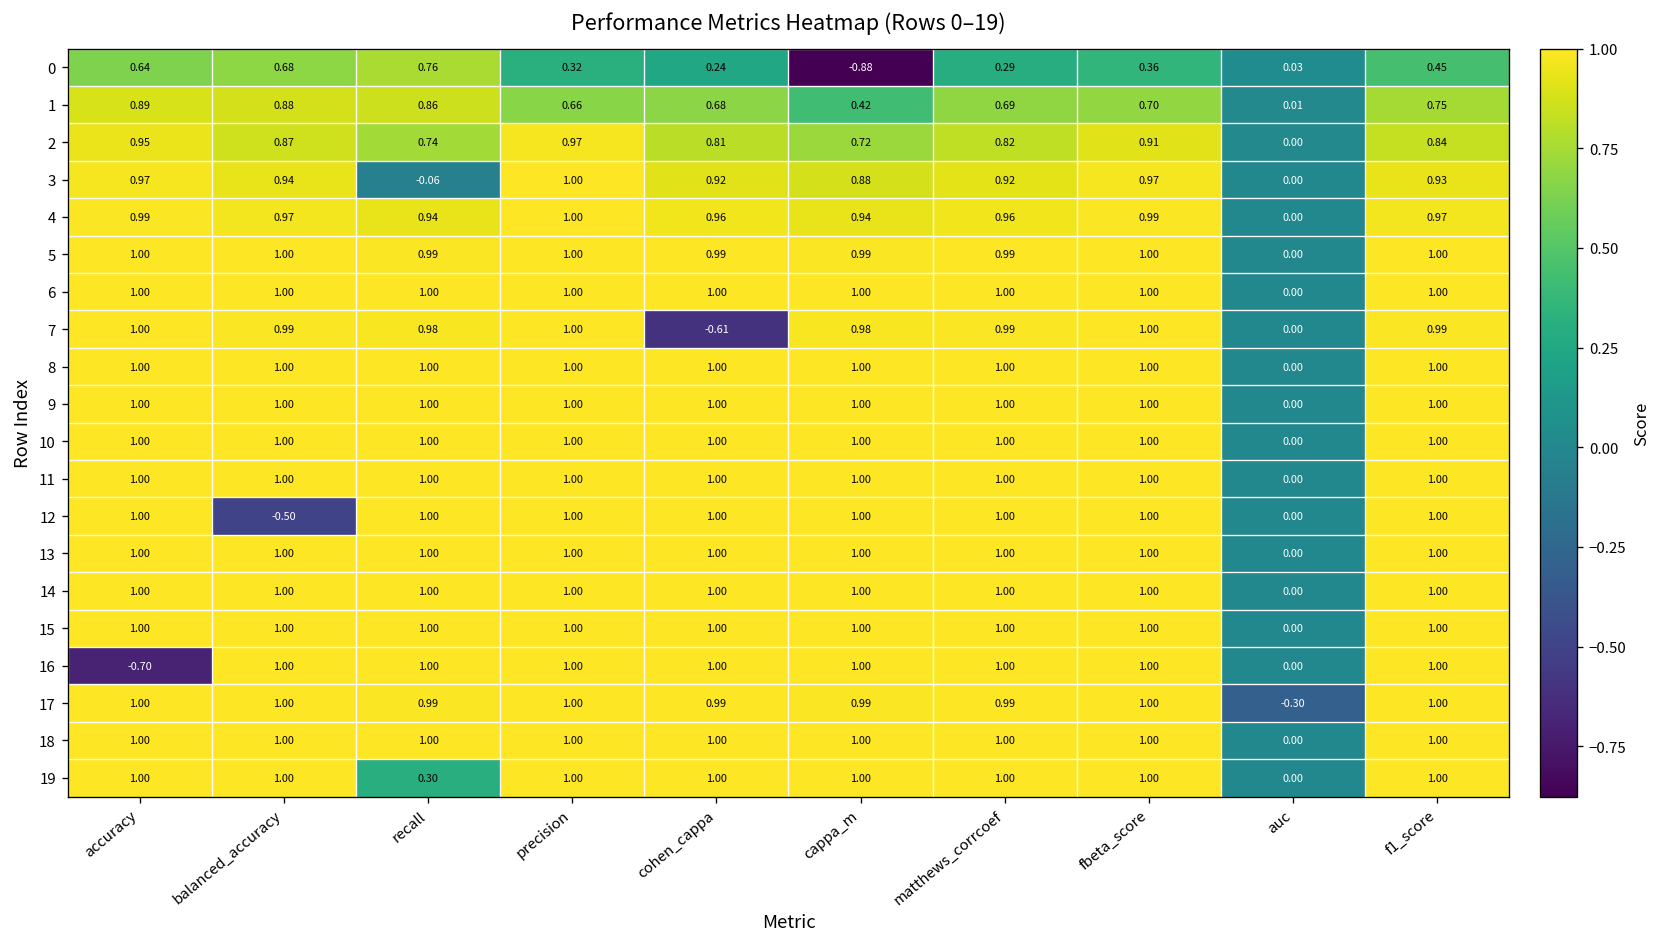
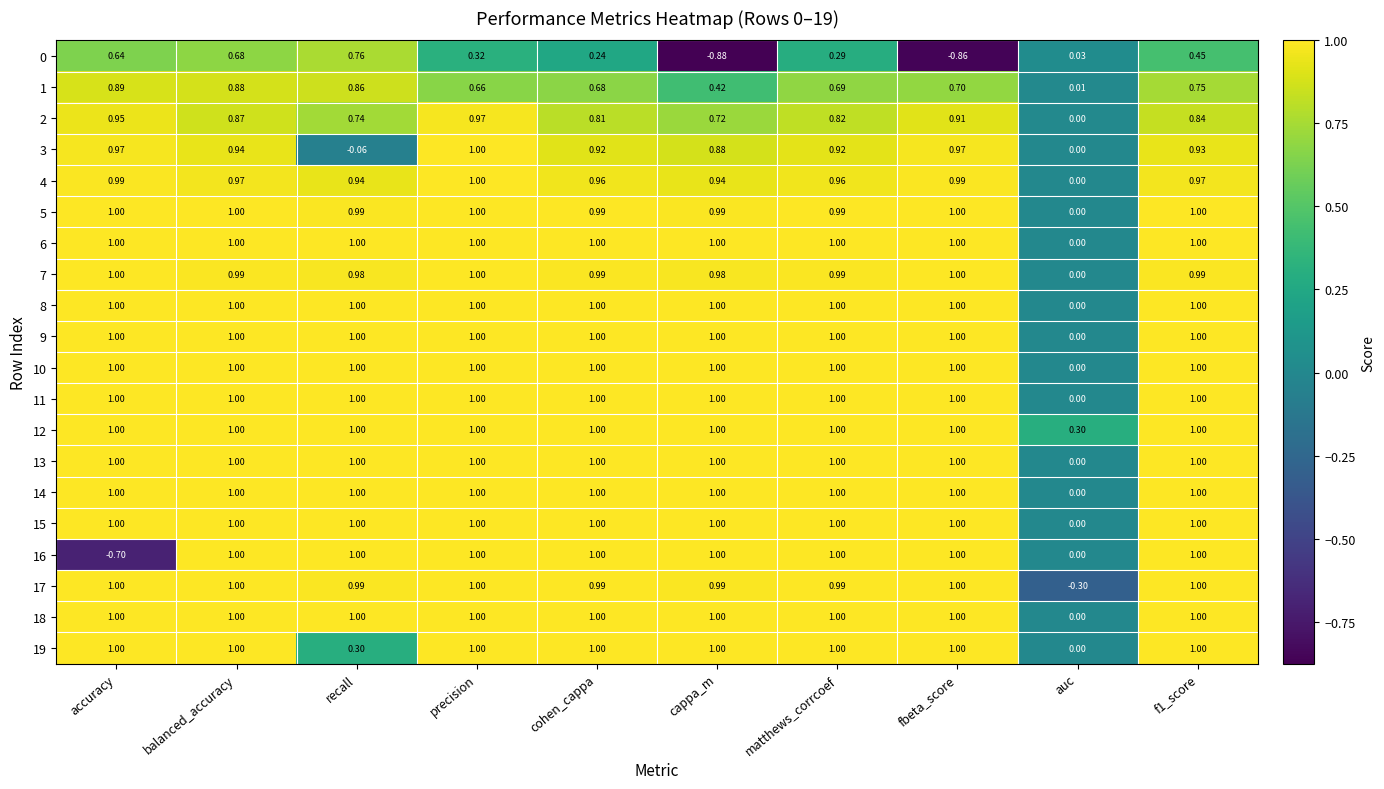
  {
    "0": {
      "accuracy": 0.64,
      "balanced_accuracy": 0.68,
      "recall": 0.76,
      "precision": 0.32,
      "cohen_cappa": 0.24,
      "cappa_m": -0.88,
      "matthews_corrcoef": 0.29,
-     "fbeta_score": 0.36,
+     "fbeta_score": -0.86,
      "auc": 0.03,
      "f1_score": 0.45
    },
    "1": {
      "accuracy": 0.89,
      "balanced_accuracy": 0.88,
      "recall": 0.86,
      "precision": 0.66,
      "cohen_cappa": 0.68,
      "cappa_m": 0.42,
      "matthews_corrcoef": 0.69,
      "fbeta_score": 0.70,
      "auc": 0.01,
      "f1_score": 0.75
    },
    "2": {
      "accuracy": 0.95,
      "balanced_accuracy": 0.87,
      "recall": 0.74,
      "precision": 0.97,
      "cohen_cappa": 0.81,
      "cappa_m": 0.72,
      "matthews_corrcoef": 0.82,
      "fbeta_score": 0.91,
      "auc": 0.00,
      "f1_score": 0.84
    },
    "3": {
      "accuracy": 0.97,
      "balanced_accuracy": 0.94,
      "recall": -0.06,
      "precision": 1.00,
      "cohen_cappa": 0.92,
      "cappa_m": 0.88,
      "matthews_corrcoef": 0.92,
      "fbeta_score": 0.97,
      "auc": 0.00,
      "f1_score": 0.93
    },
    "4": {
      "accuracy": 0.99,
      "balanced_accuracy": 0.97,
      "recall": 0.94,
      "precision": 1.00,
      "cohen_cappa": 0.96,
      "cappa_m": 0.94,
      "matthews_corrcoef": 0.96,
      "fbeta_score": 0.99,
      "auc": 0.00,
      "f1_score": 0.97
    },
    "5": {
      "accuracy": 1.00,
      "balanced_accuracy": 1.00,
      "recall": 0.99,
      "precision": 1.00,
      "cohen_cappa": 0.99,
      "cappa_m": 0.99,
      "matthews_corrcoef": 0.99,
      "fbeta_score": 1.00,
      "auc": 0.00,
      "f1_score": 1.00
    },
    "6": {
      "accuracy": 1.00,
      "balanced_accuracy": 1.00,
      "recall": 1.00,
      "precision": 1.00,
      "cohen_cappa": 1.00,
      "cappa_m": 1.00,
      "matthews_corrcoef": 1.00,
      "fbeta_score": 1.00,
      "auc": 0.00,
      "f1_score": 1.00
    },
    "7": {
      "accuracy": 1.00,
      "balanced_accuracy": 0.99,
      "recall": 0.98,
      "precision": 1.00,
-     "cohen_cappa": -0.61,
+     "cohen_cappa": 0.99,
      "cappa_m": 0.98,
      "matthews_corrcoef": 0.99,
      "fbeta_score": 1.00,
      "auc": 0.00,
      "f1_score": 0.99
    },
    "8": {
      "accuracy": 1.00,
      "balanced_accuracy": 1.00,
      "recall": 1.00,
      "precision": 1.00,
      "cohen_cappa": 1.00,
      "cappa_m": 1.00,
      "matthews_corrcoef": 1.00,
      "fbeta_score": 1.00,
      "auc": 0.00,
      "f1_score": 1.00
    },
    "9": {
      "accuracy": 1.00,
      "balanced_accuracy": 1.00,
      "recall": 1.00,
      "precision": 1.00,
      "cohen_cappa": 1.00,
      "cappa_m": 1.00,
      "matthews_corrcoef": 1.00,
      "fbeta_score": 1.00,
      "auc": 0.00,
      "f1_score": 1.00
    },
    "10": {
      "accuracy": 1.00,
      "balanced_accuracy": 1.00,
      "recall": 1.00,
      "precision": 1.00,
      "cohen_cappa": 1.00,
      "cappa_m": 1.00,
      "matthews_corrcoef": 1.00,
      "fbeta_score": 1.00,
      "auc": 0.00,
      "f1_score": 1.00
    },
    "11": {
      "accuracy": 1.00,
      "balanced_accuracy": 1.00,
      "recall": 1.00,
      "precision": 1.00,
      "cohen_cappa": 1.00,
      "cappa_m": 1.00,
      "matthews_corrcoef": 1.00,
      "fbeta_score": 1.00,
      "auc": 0.00,
      "f1_score": 1.00
    },
    "12": {
      "accuracy": 1.00,
-     "balanced_accuracy": -0.50,
+     "balanced_accuracy": 1.00,
      "recall": 1.00,
      "precision": 1.00,
      "cohen_cappa": 1.00,
      "cappa_m": 1.00,
      "matthews_corrcoef": 1.00,
      "fbeta_score": 1.00,
-     "auc": 0.00,
+     "auc": 0.30,
      "f1_score": 1.00
    },
    "13": {
      "accuracy": 1.00,
      "balanced_accuracy": 1.00,
      "recall": 1.00,
      "precision": 1.00,
      "cohen_cappa": 1.00,
      "cappa_m": 1.00,
      "matthews_corrcoef": 1.00,
      "fbeta_score": 1.00,
      "auc": 0.00,
      "f1_score": 1.00
    },
    "14": {
      "accuracy": 1.00,
      "balanced_accuracy": 1.00,
      "recall": 1.00,
      "precision": 1.00,
      "cohen_cappa": 1.00,
      "cappa_m": 1.00,
      "matthews_corrcoef": 1.00,
      "fbeta_score": 1.00,
      "auc": 0.00,
      "f1_score": 1.00
    },
    "15": {
      "accuracy": 1.00,
      "balanced_accuracy": 1.00,
      "recall": 1.00,
      "precision": 1.00,
      "cohen_cappa": 1.00,
      "cappa_m": 1.00,
      "matthews_corrcoef": 1.00,
      "fbeta_score": 1.00,
      "auc": 0.00,
      "f1_score": 1.00
    },
    "16": {
      "accuracy": -0.70,
      "balanced_accuracy": 1.00,
      "recall": 1.00,
      "precision": 1.00,
      "cohen_cappa": 1.00,
      "cappa_m": 1.00,
      "matthews_corrcoef": 1.00,
      "fbeta_score": 1.00,
      "auc": 0.00,
      "f1_score": 1.00
    },
    "17": {
      "accuracy": 1.00,
      "balanced_accuracy": 1.00,
      "recall": 0.99,
      "precision": 1.00,
      "cohen_cappa": 0.99,
      "cappa_m": 0.99,
      "matthews_corrcoef": 0.99,
      "fbeta_score": 1.00,
      "auc": -0.30,
      "f1_score": 1.00
    },
    "18": {
      "accuracy": 1.00,
      "balanced_accuracy": 1.00,
      "recall": 1.00,
      "precision": 1.00,
      "cohen_cappa": 1.00,
      "cappa_m": 1.00,
      "matthews_corrcoef": 1.00,
      "fbeta_score": 1.00,
      "auc": 0.00,
      "f1_score": 1.00
    },
    "19": {
      "accuracy": 1.00,
      "balanced_accuracy": 1.00,
      "recall": 0.30,
      "precision": 1.00,
      "cohen_cappa": 1.00,
      "cappa_m": 1.00,
      "matthews_corrcoef": 1.00,
      "fbeta_score": 1.00,
      "auc": 0.00,
      "f1_score": 1.00
    }
  }
